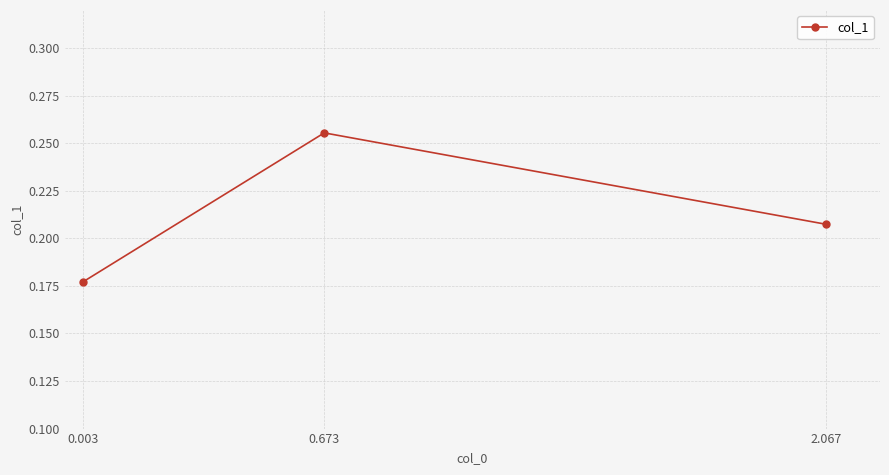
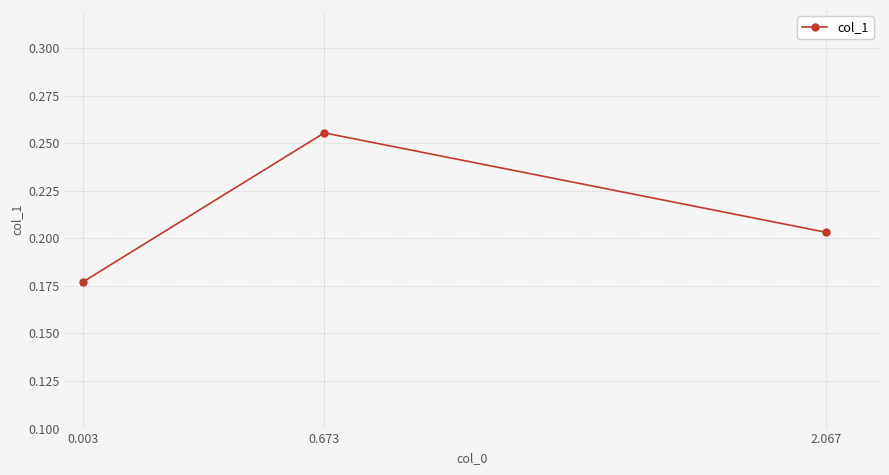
  {
    "0.003": 0.177,
    "0.673": 0.255,
-   "2.067": 0.207
+   "2.067": 0.203
  }
